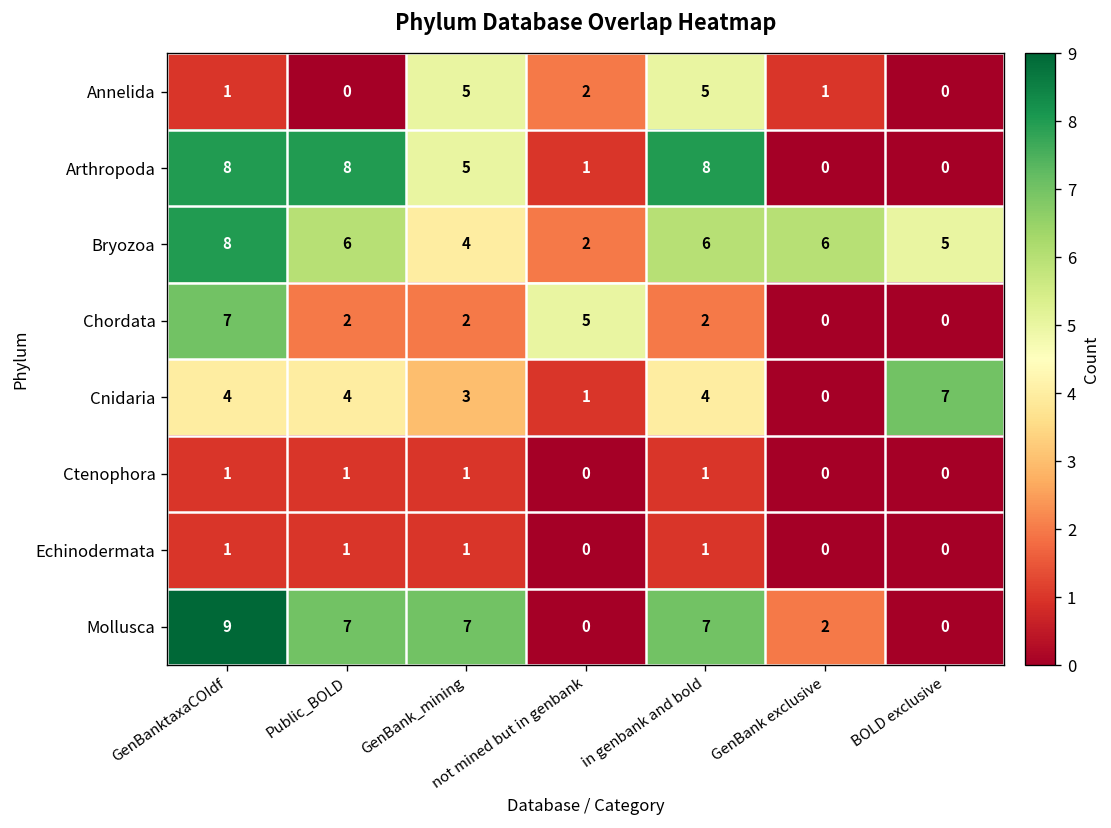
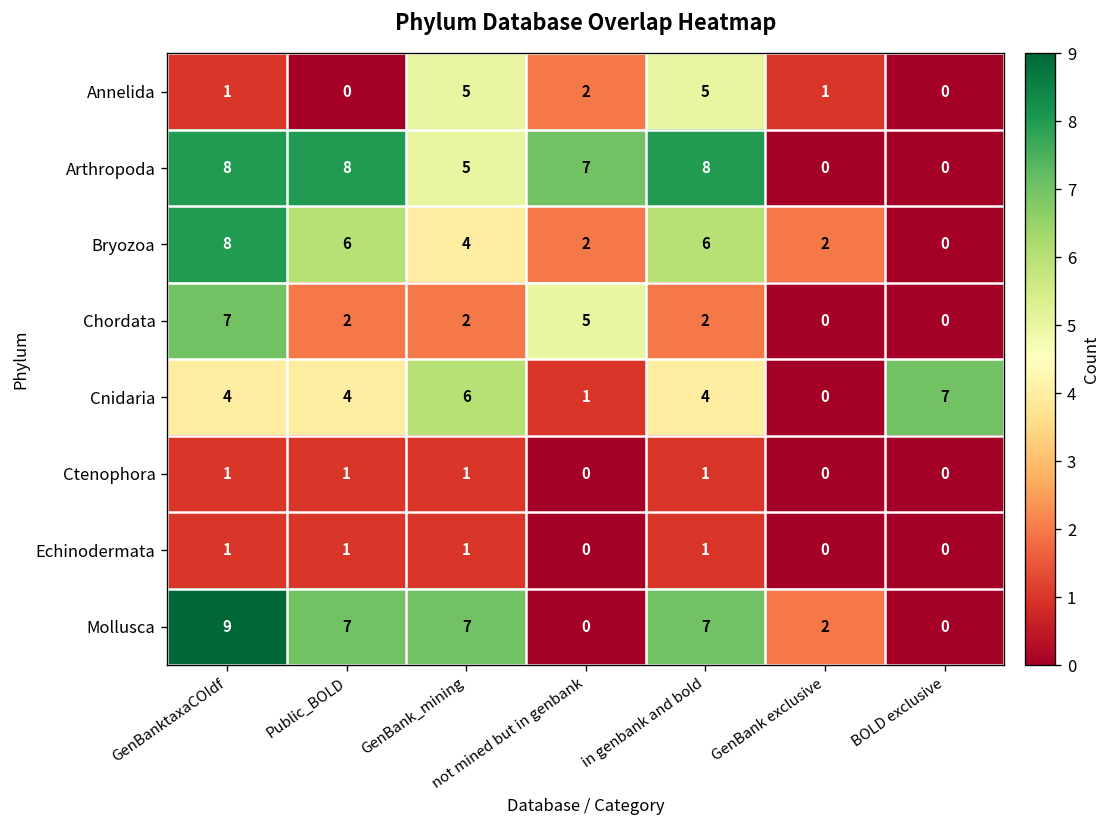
  {
    "Annelida": {
      "GenBanktaxaCOIdf": 1,
      "Public_BOLD": 0,
      "GenBank_mining": 5,
      "not mined but in genbank": 2,
      "in genbank and bold": 5,
      "GenBank exclusive": 1,
      "BOLD exclusive": 0
    },
    "Arthropoda": {
      "GenBanktaxaCOIdf": 8,
      "Public_BOLD": 8,
      "GenBank_mining": 5,
-     "not mined but in genbank": 1,
+     "not mined but in genbank": 7,
      "in genbank and bold": 8,
      "GenBank exclusive": 0,
      "BOLD exclusive": 0
    },
    "Bryozoa": {
      "GenBanktaxaCOIdf": 8,
      "Public_BOLD": 6,
      "GenBank_mining": 4,
      "not mined but in genbank": 2,
      "in genbank and bold": 6,
-     "GenBank exclusive": 6,
-     "BOLD exclusive": 5
+     "GenBank exclusive": 2,
+     "BOLD exclusive": 0
    },
    "Chordata": {
      "GenBanktaxaCOIdf": 7,
      "Public_BOLD": 2,
      "GenBank_mining": 2,
      "not mined but in genbank": 5,
      "in genbank and bold": 2,
      "GenBank exclusive": 0,
      "BOLD exclusive": 0
    },
    "Cnidaria": {
      "GenBanktaxaCOIdf": 4,
      "Public_BOLD": 4,
-     "GenBank_mining": 3,
+     "GenBank_mining": 6,
      "not mined but in genbank": 1,
      "in genbank and bold": 4,
      "GenBank exclusive": 0,
      "BOLD exclusive": 7
    },
    "Ctenophora": {
      "GenBanktaxaCOIdf": 1,
      "Public_BOLD": 1,
      "GenBank_mining": 1,
      "not mined but in genbank": 0,
      "in genbank and bold": 1,
      "GenBank exclusive": 0,
      "BOLD exclusive": 0
    },
    "Echinodermata": {
      "GenBanktaxaCOIdf": 1,
      "Public_BOLD": 1,
      "GenBank_mining": 1,
      "not mined but in genbank": 0,
      "in genbank and bold": 1,
      "GenBank exclusive": 0,
      "BOLD exclusive": 0
    },
    "Mollusca": {
      "GenBanktaxaCOIdf": 9,
      "Public_BOLD": 7,
      "GenBank_mining": 7,
      "not mined but in genbank": 0,
      "in genbank and bold": 7,
      "GenBank exclusive": 2,
      "BOLD exclusive": 0
    }
  }
